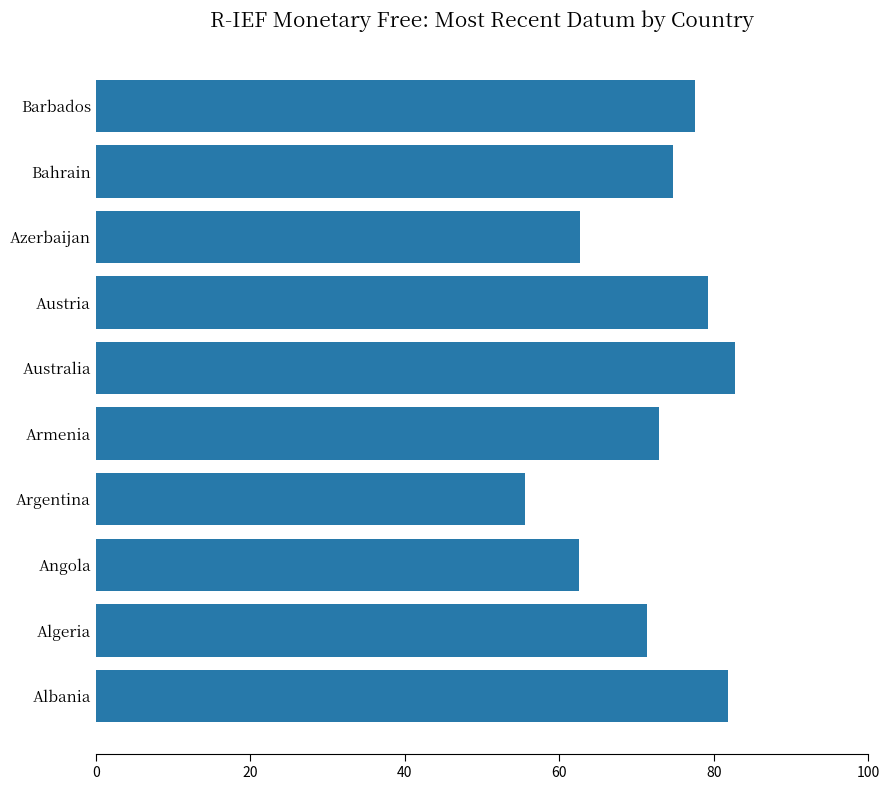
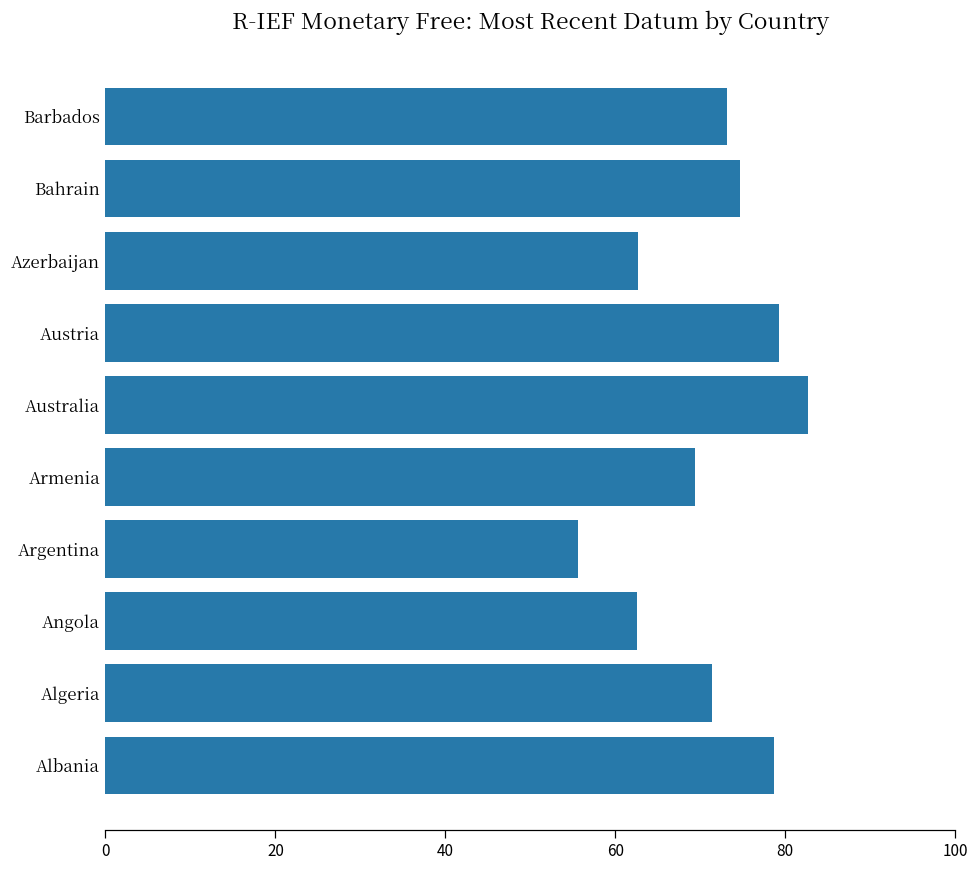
  {
-   "Barbados": 78,
+   "Barbados": 73,
    "Bahrain": 75,
    "Azerbaijan": 63,
    "Austria": 79,
    "Australia": 83,
-   "Armenia": 73,
+   "Armenia": 69,
    "Argentina": 56,
    "Angola": 63,
    "Algeria": 71,
-   "Albania": 82
+   "Albania": 79
  }
